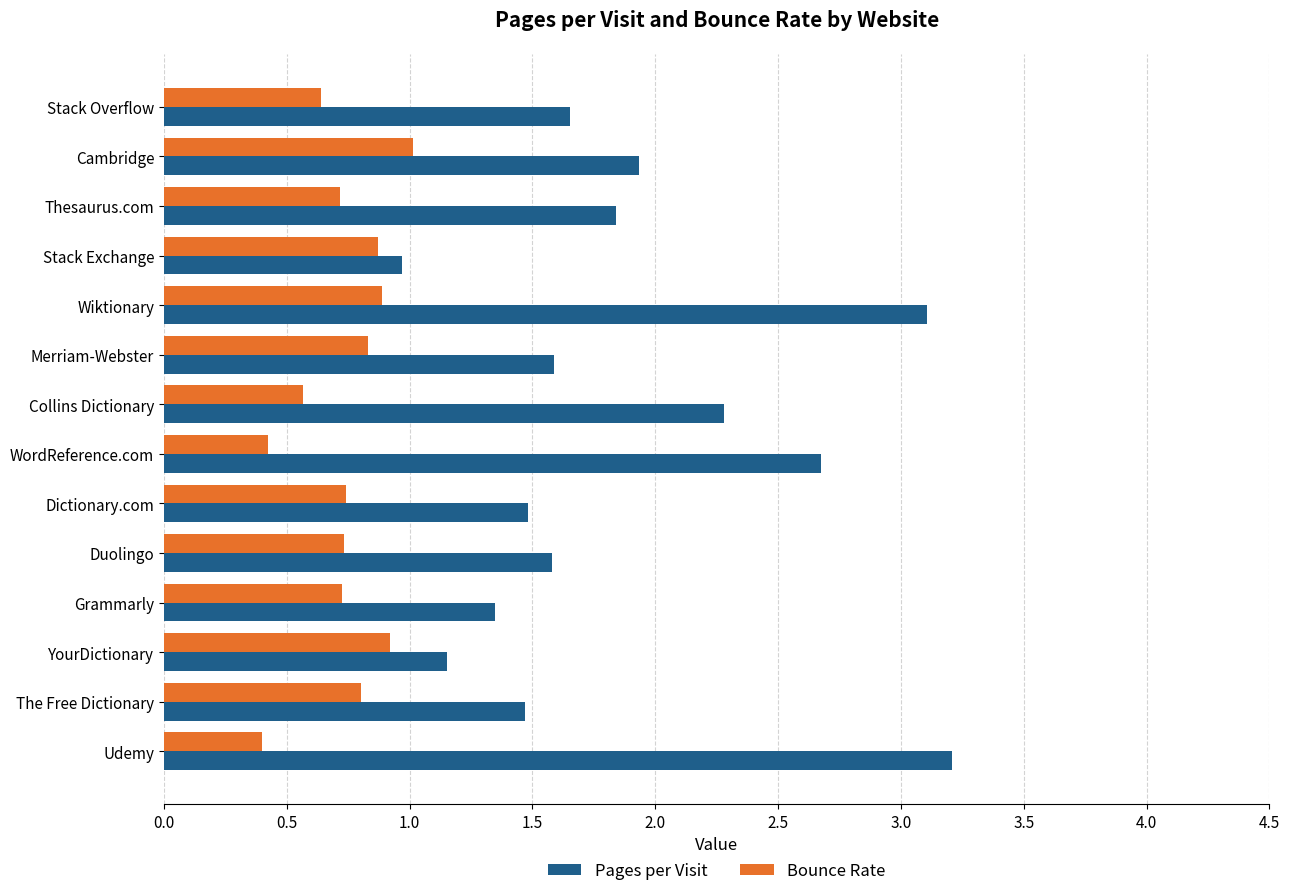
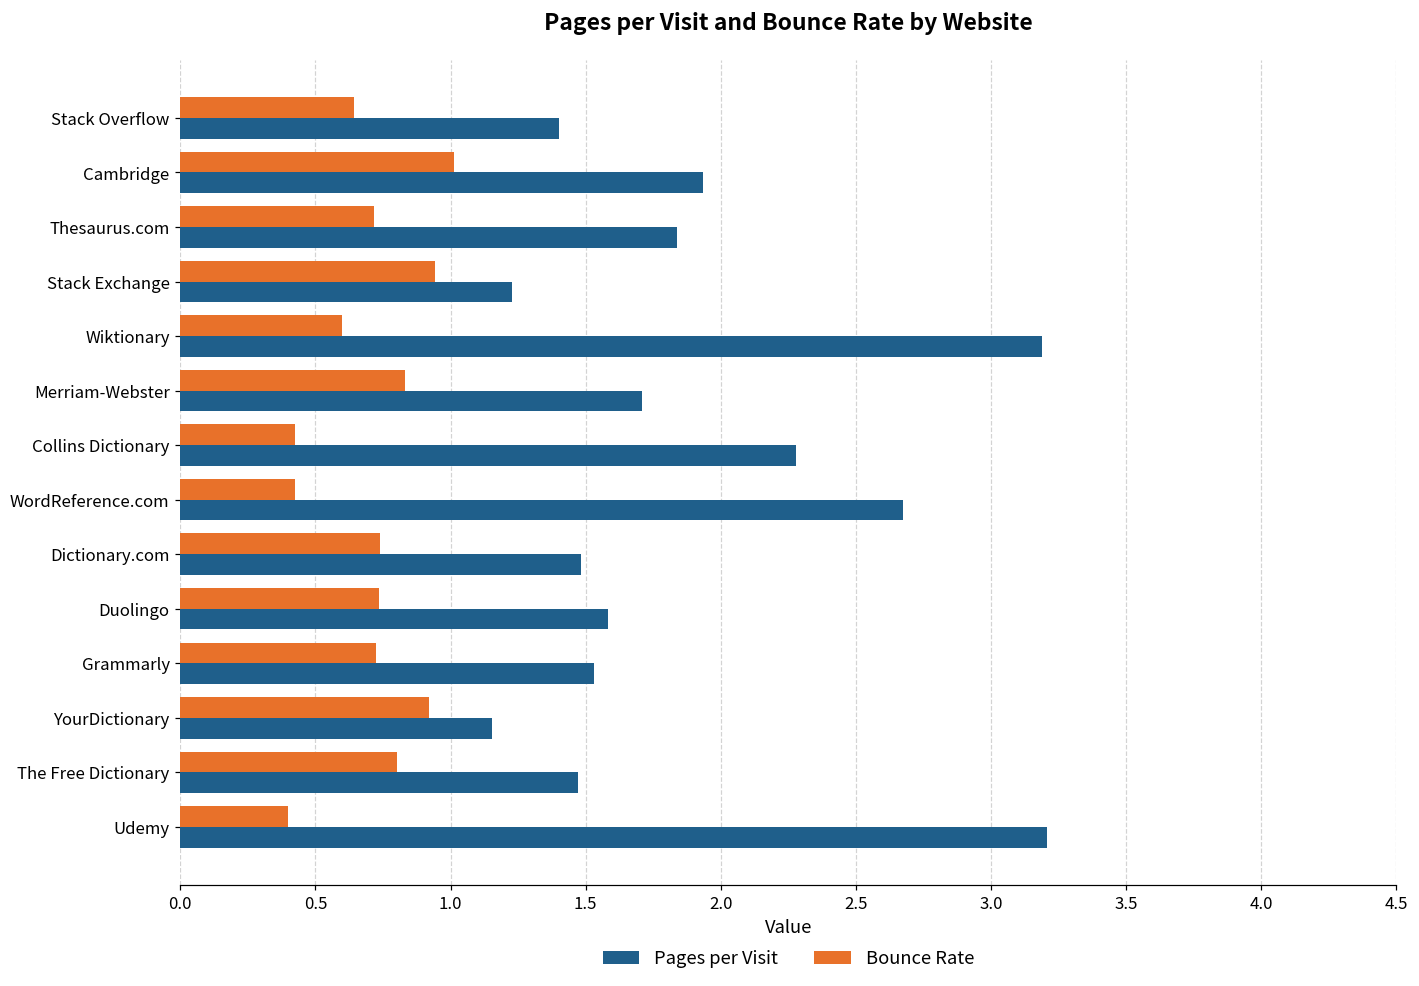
  {
    "Pages per Visit": {
-     "Stack Overflow": 1.65,
+     "Stack Overflow": 1.40,
      "Cambridge": 1.93,
      "Thesaurus.com": 1.84,
-     "Stack Exchange": 0.97,
-     "Wiktionary": 3.11,
-     "Merriam-Webster": 1.59,
+     "Stack Exchange": 1.23,
+     "Wiktionary": 3.19,
+     "Merriam-Webster": 1.71,
      "Collins Dictionary": 2.28,
      "WordReference.com": 2.67,
      "Dictionary.com": 1.48,
      "Duolingo": 1.58,
-     "Grammarly": 1.35,
+     "Grammarly": 1.53,
      "YourDictionary": 1.15,
      "The Free Dictionary": 1.47,
      "Udemy": 3.21
    },
    "Bounce Rate": {
      "Stack Overflow": 0.64,
      "Cambridge": 1.01,
      "Thesaurus.com": 0.72,
-     "Stack Exchange": 0.87,
-     "Wiktionary": 0.89,
+     "Stack Exchange": 0.94,
+     "Wiktionary": 0.60,
      "Merriam-Webster": 0.83,
-     "Collins Dictionary": 0.57,
+     "Collins Dictionary": 0.42,
      "WordReference.com": 0.42,
      "Dictionary.com": 0.74,
      "Duolingo": 0.73,
      "Grammarly": 0.72,
      "YourDictionary": 0.92,
      "The Free Dictionary": 0.80,
      "Udemy": 0.40
    }
  }
